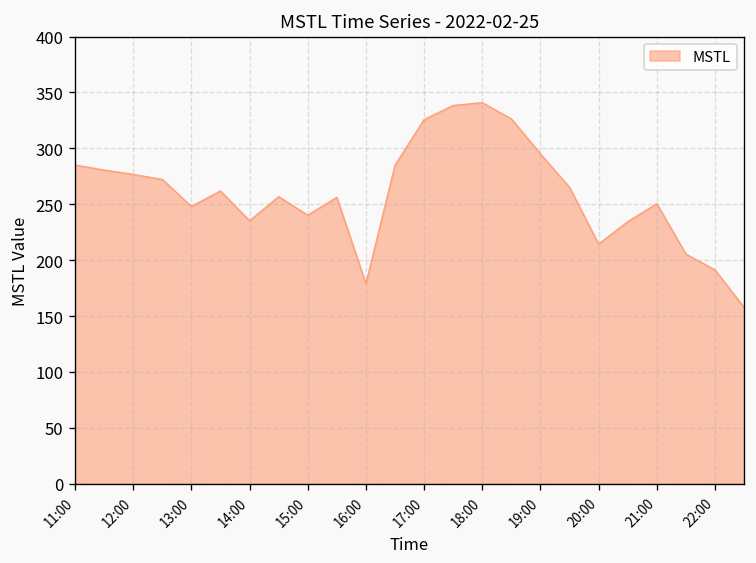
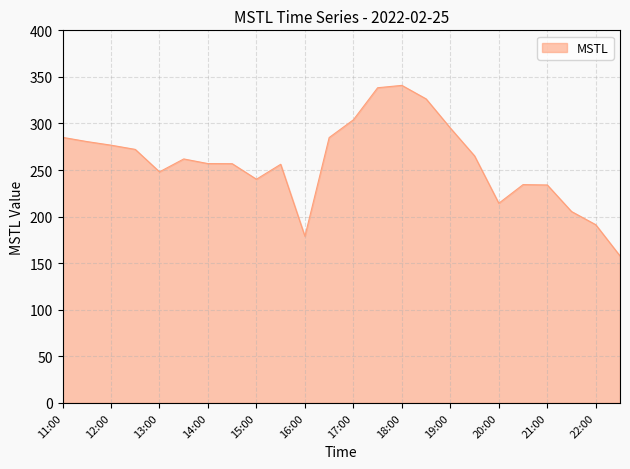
  {
    "11:00": 290,
    "12:00": 280,
    "13:00": 250,
-   "14:00": 240,
+   "14:00": 260,
    "15:00": 240,
    "16:00": 180,
-   "17:00": 330,
+   "17:00": 300,
    "18:00": 340,
    "19:00": 300,
    "20:00": 210,
-   "21:00": 250,
+   "21:00": 230,
    "22:00": 190
  }
